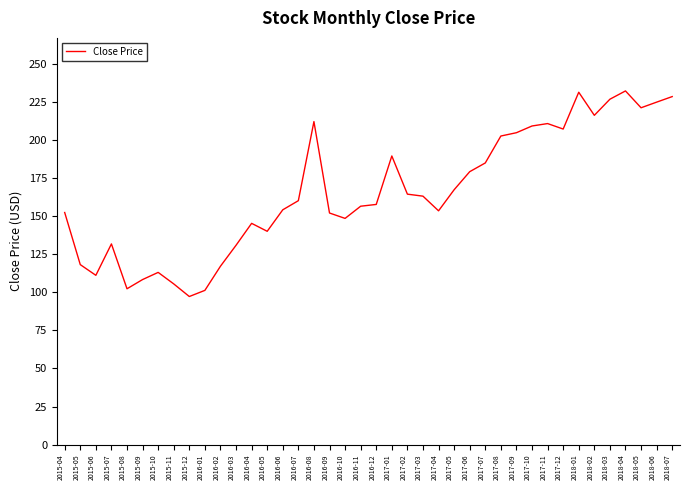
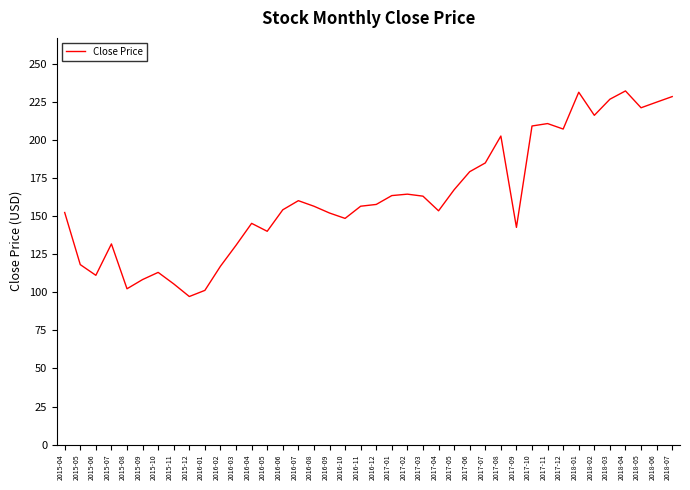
  {
    "2015-04": 153,
    "2015-05": 118,
    "2015-06": 111,
    "2015-07": 132,
    "2015-08": 102,
    "2015-09": 108,
    "2015-10": 113,
    "2015-11": 106,
    "2015-12": 97,
    "2016-01": 101,
    "2016-02": 117,
    "2016-03": 131,
    "2016-04": 145,
    "2016-05": 140,
    "2016-06": 154,
    "2016-07": 160,
-   "2016-08": 212,
+   "2016-08": 157,
    "2016-09": 152,
    "2016-10": 149,
    "2016-11": 157,
    "2016-12": 158,
-   "2017-01": 190,
+   "2017-01": 164,
    "2017-02": 165,
    "2017-03": 163,
    "2017-04": 154,
    "2017-05": 168,
    "2017-06": 179,
    "2017-07": 185,
    "2017-08": 203,
-   "2017-09": 205,
+   "2017-09": 143,
    "2017-10": 209,
    "2017-11": 211,
    "2017-12": 207,
    "2018-01": 232,
    "2018-02": 216,
    "2018-03": 227,
    "2018-04": 232,
    "2018-05": 221,
    "2018-06": 225,
    "2018-07": 229
  }
